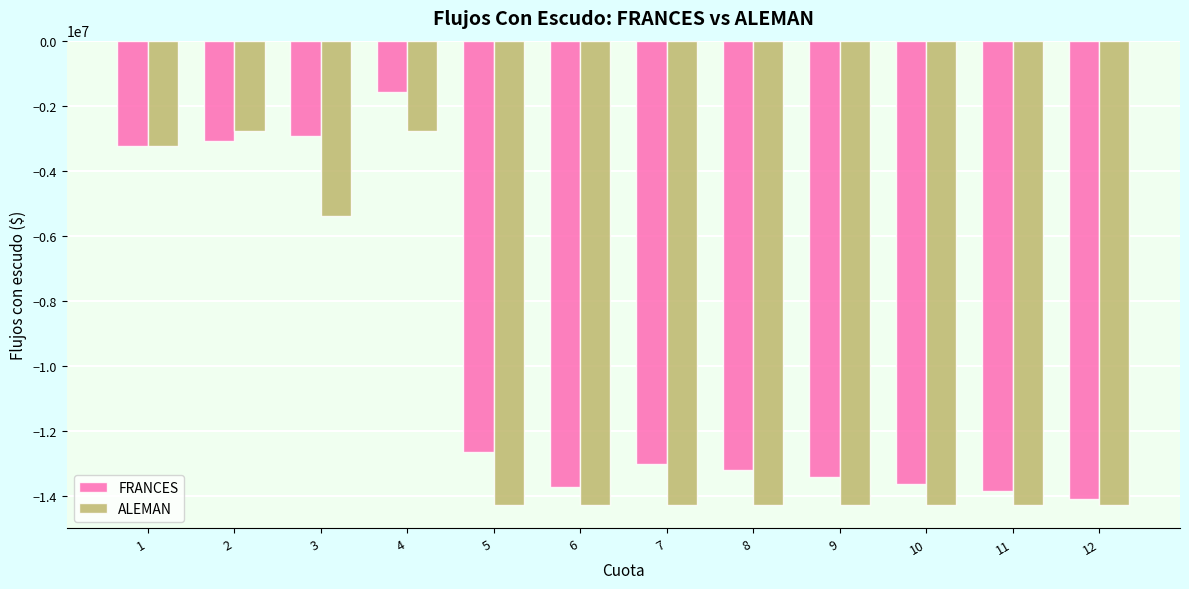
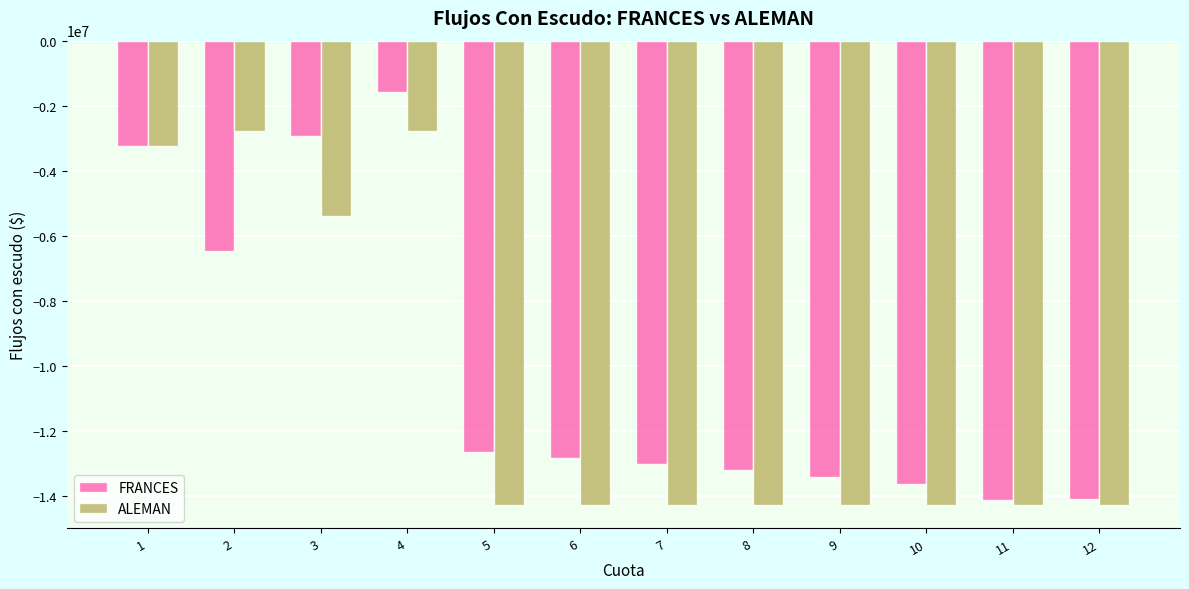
  {
    "FRANCES": {
      "1": -3300000,
-     "2": -3100000,
+     "2": -6500000,
      "3": -2900000,
      "4": -1600000,
      "5": -12700000,
-     "6": -13700000,
+     "6": -12800000,
      "7": -13000000,
      "8": -13200000,
      "9": -13400000,
      "10": -13600000,
-     "11": -13800000,
+     "11": -14100000,
      "12": -14100000
    },
    "ALEMAN": {
      "1": -3300000,
      "2": -2800000,
      "3": -5400000,
      "4": -2800000,
      "5": -14300000,
      "6": -14300000,
      "7": -14300000,
      "8": -14300000,
      "9": -14300000,
      "10": -14300000,
      "11": -14300000,
      "12": -14300000
    }
  }
